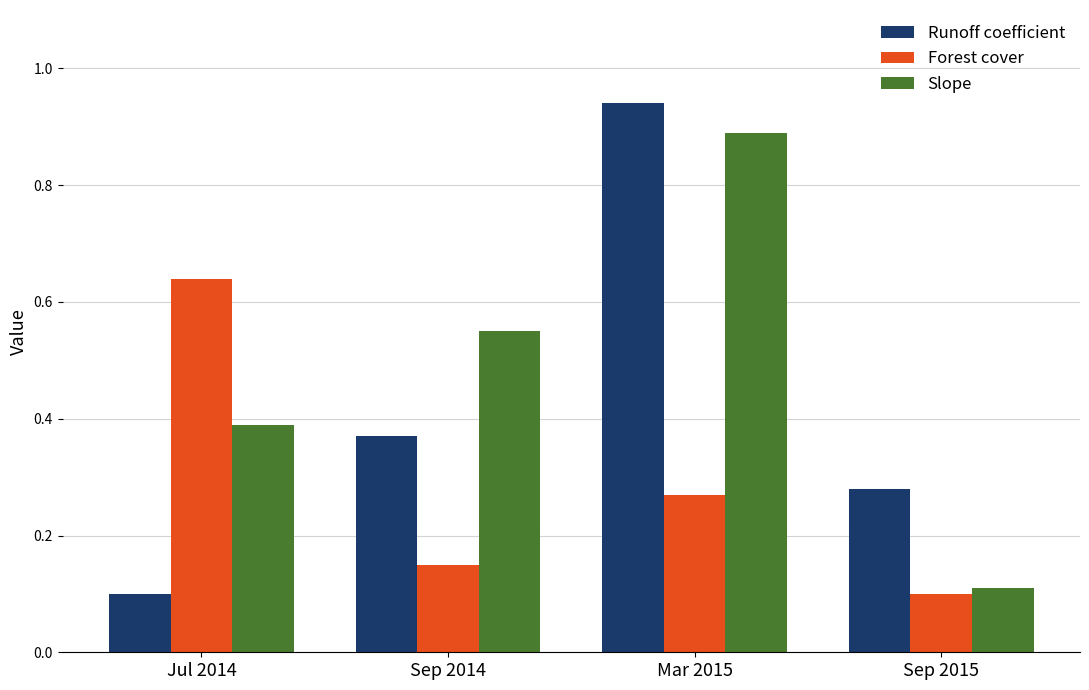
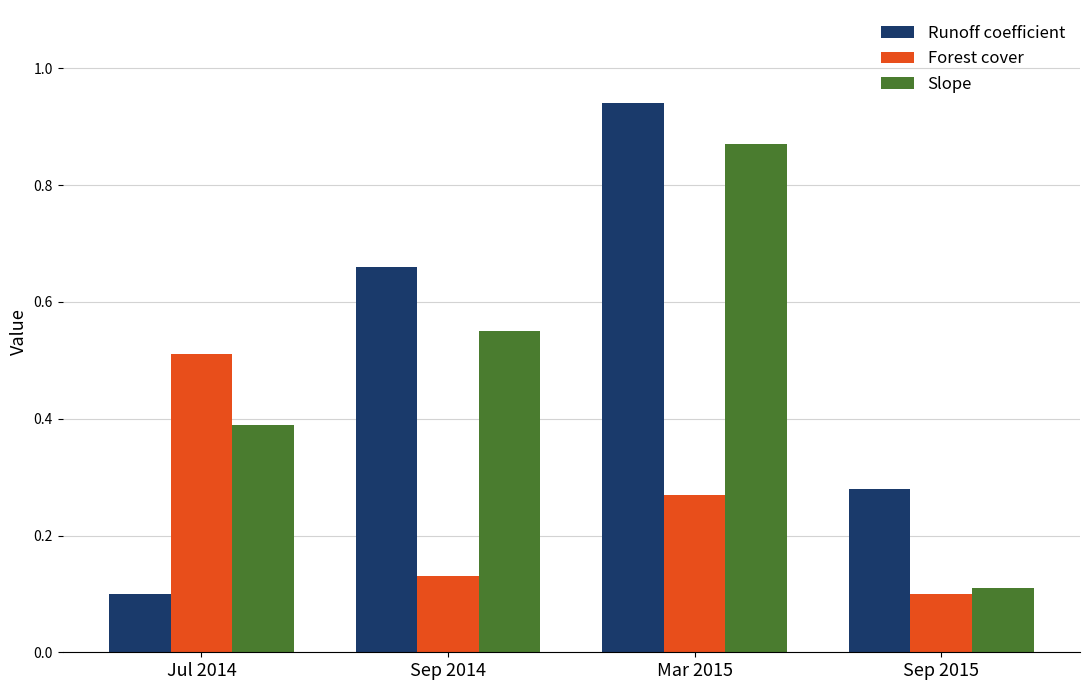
  {
    "Runoff coefficient": {
      "Jul 2014": 0.10,
-     "Sep 2014": 0.37,
+     "Sep 2014": 0.66,
      "Mar 2015": 0.94,
      "Sep 2015": 0.28
    },
    "Forest cover": {
-     "Jul 2014": 0.64,
-     "Sep 2014": 0.15,
+     "Jul 2014": 0.51,
+     "Sep 2014": 0.13,
      "Mar 2015": 0.27,
      "Sep 2015": 0.10
    },
    "Slope": {
      "Jul 2014": 0.39,
      "Sep 2014": 0.55,
-     "Mar 2015": 0.89,
+     "Mar 2015": 0.87,
      "Sep 2015": 0.11
    }
  }
